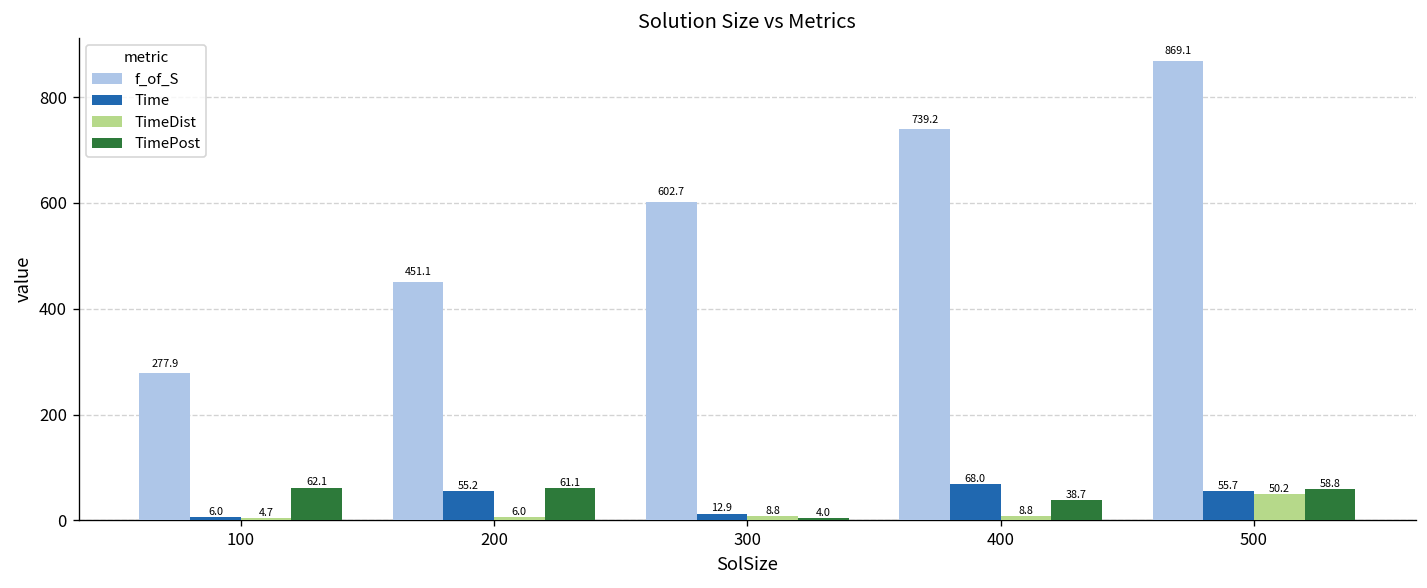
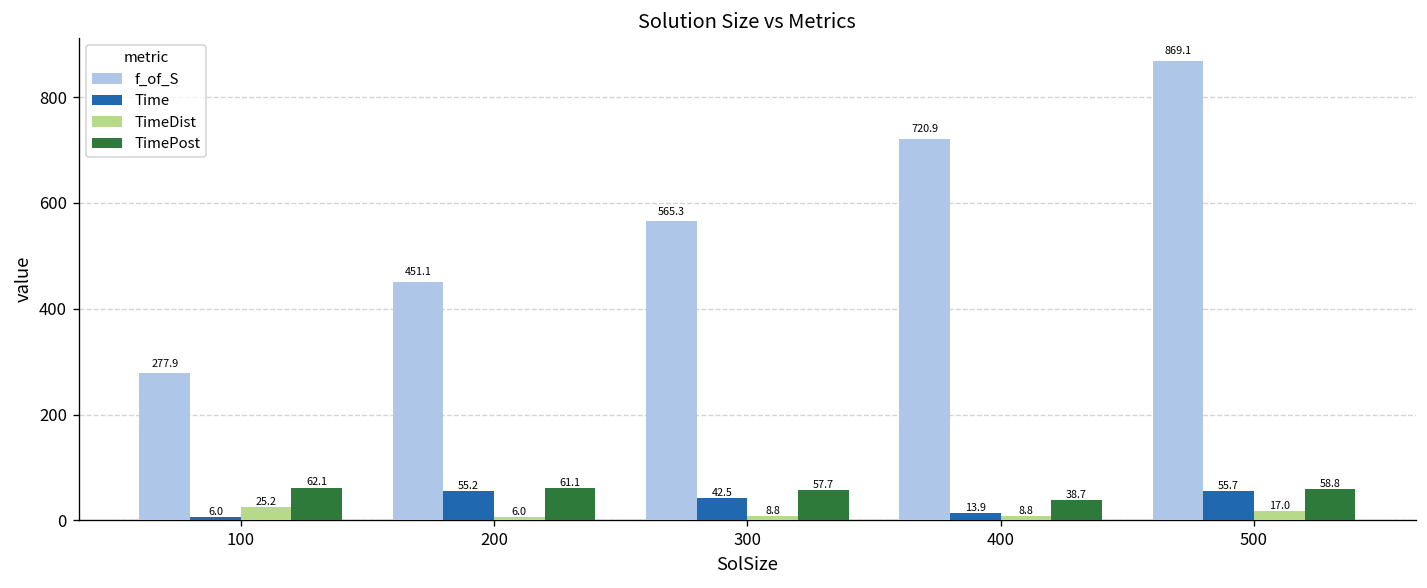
  {
    "f_of_S": {
      "100": 277.9,
      "200": 451.1,
-     "300": 602.7,
-     "400": 739.2,
+     "300": 565.3,
+     "400": 720.9,
      "500": 869.1
    },
    "Time": {
      "100": 6.0,
      "200": 55.2,
-     "300": 12.9,
-     "400": 68.0,
+     "300": 42.5,
+     "400": 13.9,
      "500": 55.7
    },
    "TimeDist": {
-     "100": 4.7,
+     "100": 25.2,
      "200": 6.0,
      "300": 8.8,
      "400": 8.8,
-     "500": 50.2
+     "500": 17.0
    },
    "TimePost": {
      "100": 62.1,
      "200": 61.1,
-     "300": 4.0,
+     "300": 57.7,
      "400": 38.7,
      "500": 58.8
    }
  }
